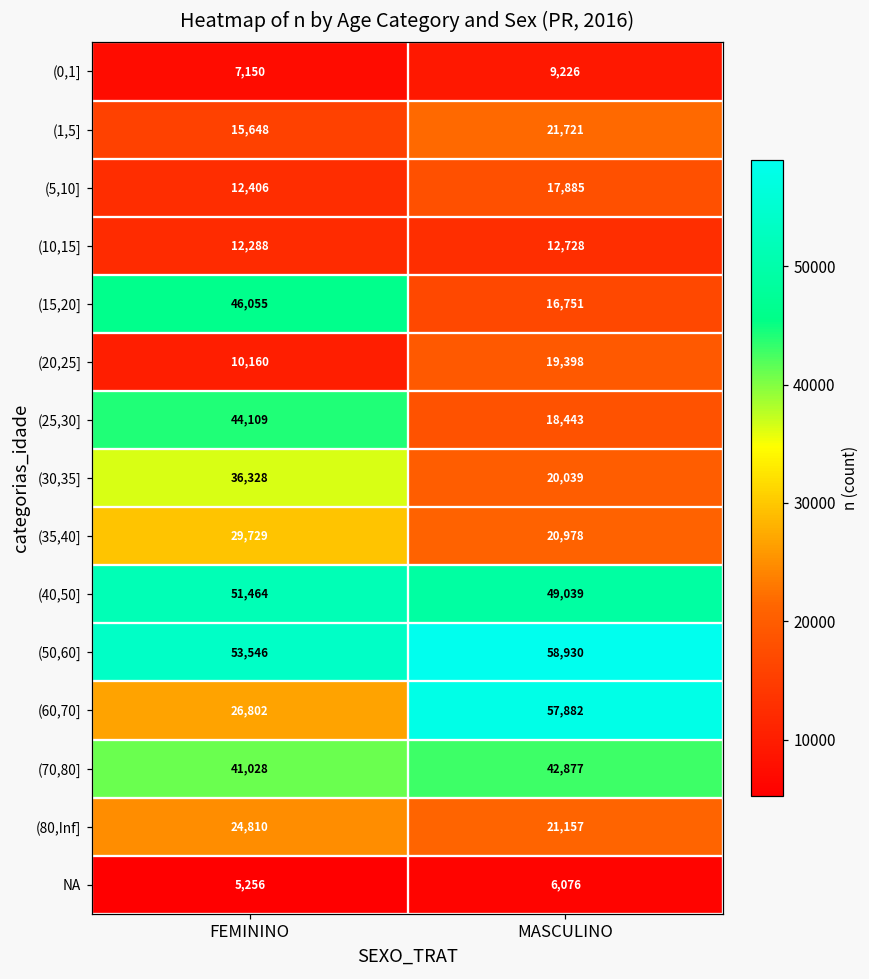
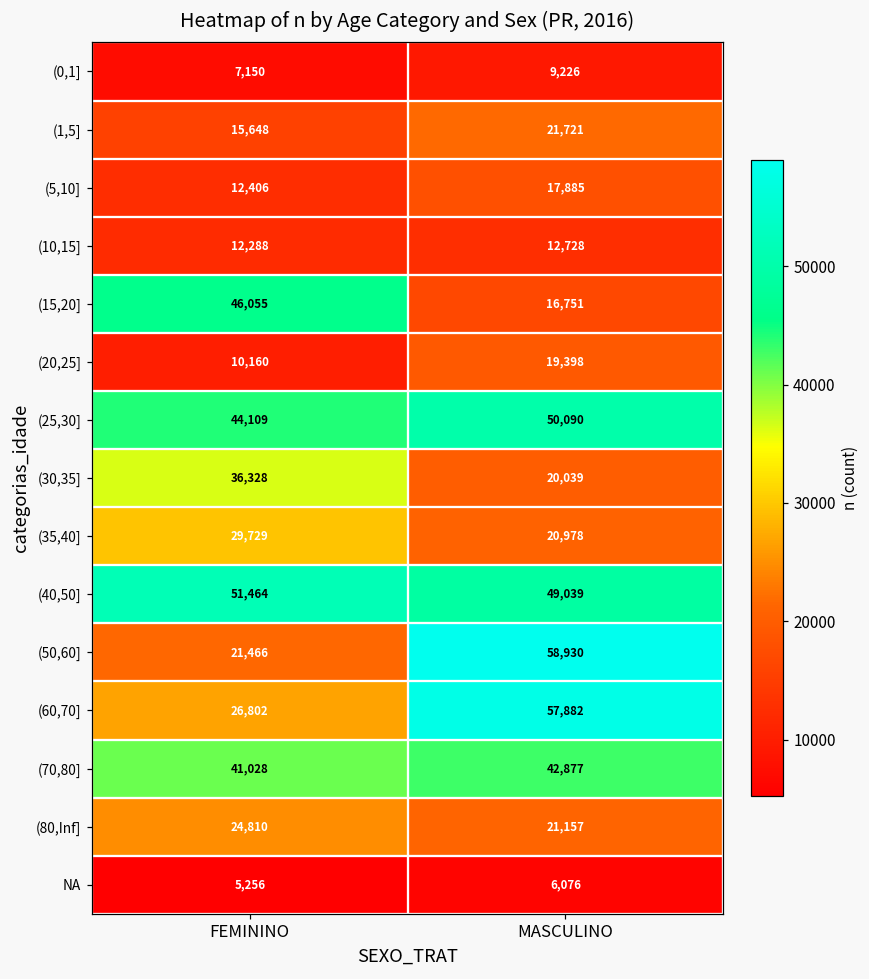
  {
    "(0,1]": {
      "FEMININO": "7,150",
      "MASCULINO": "9,226"
    },
    "(1,5]": {
      "FEMININO": "15,648",
      "MASCULINO": "21,721"
    },
    "(5,10]": {
      "FEMININO": "12,406",
      "MASCULINO": "17,885"
    },
    "(10,15]": {
      "FEMININO": "12,288",
      "MASCULINO": "12,728"
    },
    "(15,20]": {
      "FEMININO": "46,055",
      "MASCULINO": "16,751"
    },
    "(20,25]": {
      "FEMININO": "10,160",
      "MASCULINO": "19,398"
    },
    "(25,30]": {
      "FEMININO": "44,109",
-     "MASCULINO": "18,443"
+     "MASCULINO": "50,090"
    },
    "(30,35]": {
      "FEMININO": "36,328",
      "MASCULINO": "20,039"
    },
    "(35,40]": {
      "FEMININO": "29,729",
      "MASCULINO": "20,978"
    },
    "(40,50]": {
      "FEMININO": "51,464",
      "MASCULINO": "49,039"
    },
    "(50,60]": {
-     "FEMININO": "53,546",
+     "FEMININO": "21,466",
      "MASCULINO": "58,930"
    },
    "(60,70]": {
      "FEMININO": "26,802",
      "MASCULINO": "57,882"
    },
    "(70,80]": {
      "FEMININO": "41,028",
      "MASCULINO": "42,877"
    },
    "(80,Inf]": {
      "FEMININO": "24,810",
      "MASCULINO": "21,157"
    },
    "NA": {
      "FEMININO": "5,256",
      "MASCULINO": "6,076"
    }
  }
